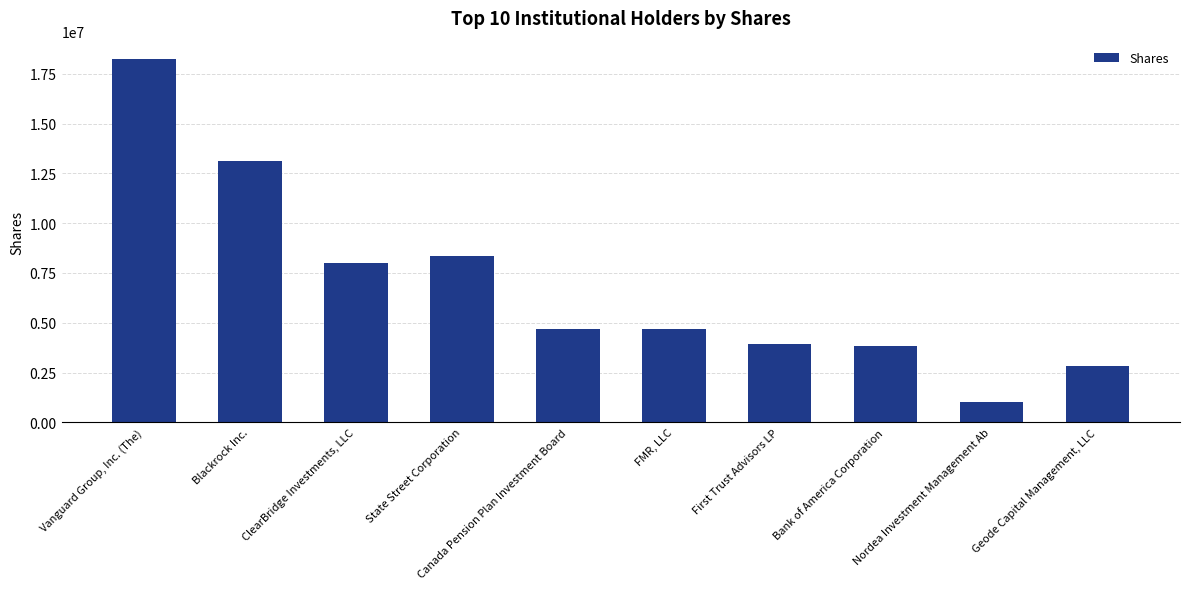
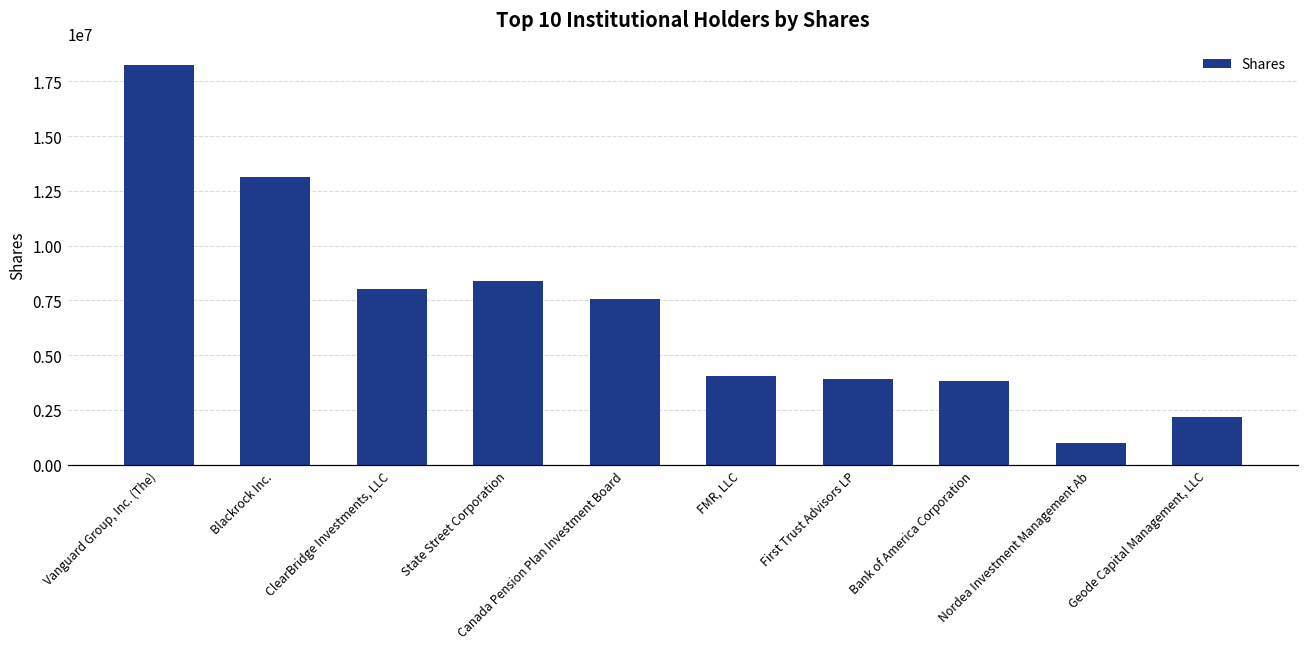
  {
    "Vanguard Group, Inc. (The)": 18300000,
    "Blackrock Inc.": 13100000,
    "ClearBridge Investments, LLC": 8000000,
    "State Street Corporation": 8400000,
-   "Canada Pension Plan Investment Board": 4700000,
-   "FMR, LLC": 4700000,
+   "Canada Pension Plan Investment Board": 7600000,
+   "FMR, LLC": 4100000,
    "First Trust Advisors LP": 3900000,
    "Bank of America Corporation": 3800000,
    "Nordea Investment Management Ab": 1000000,
-   "Geode Capital Management, LLC": 2800000
+   "Geode Capital Management, LLC": 2200000
  }
